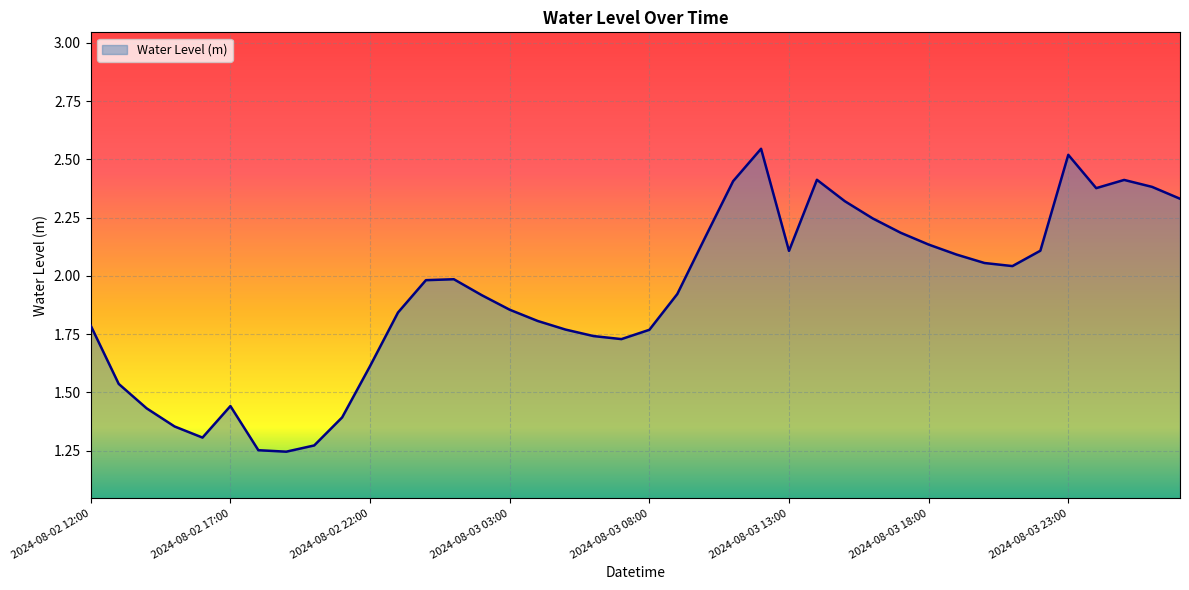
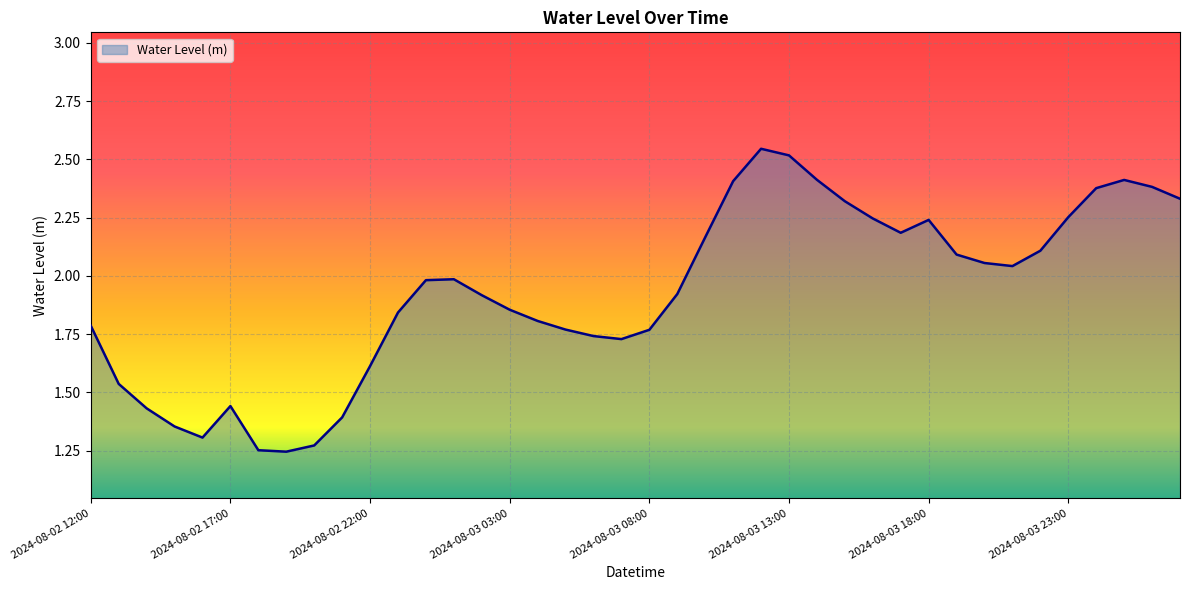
  {
    "2024-08-02 12:00": 1.79,
    "2024-08-02 17:00": 1.44,
    "2024-08-02 22:00": 1.61,
    "2024-08-03 03:00": 1.85,
    "2024-08-03 08:00": 1.77,
-   "2024-08-03 13:00": 2.11,
-   "2024-08-03 18:00": 2.13,
-   "2024-08-03 23:00": 2.52
+   "2024-08-03 13:00": 2.52,
+   "2024-08-03 18:00": 2.24,
+   "2024-08-03 23:00": 2.25
  }
